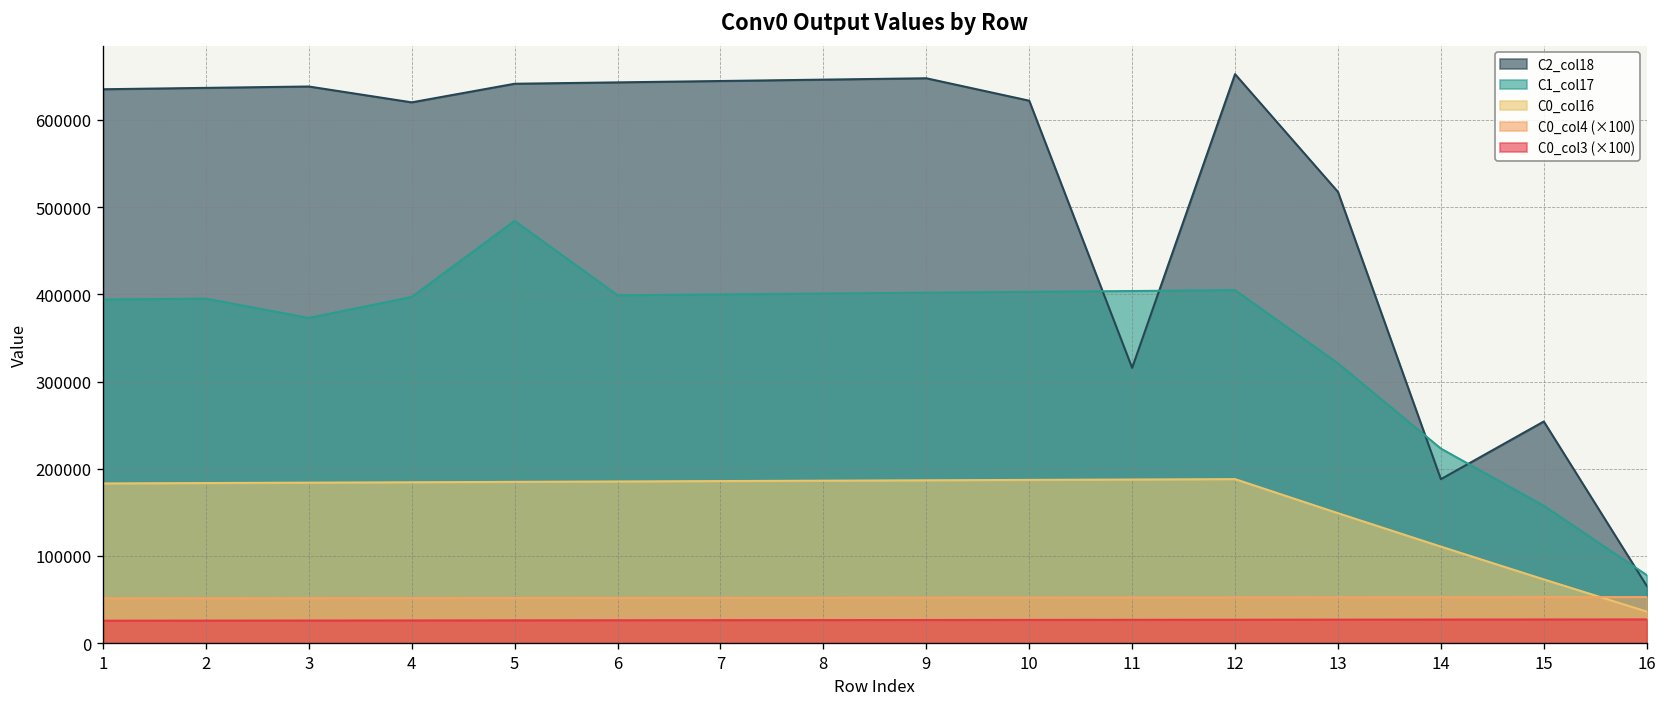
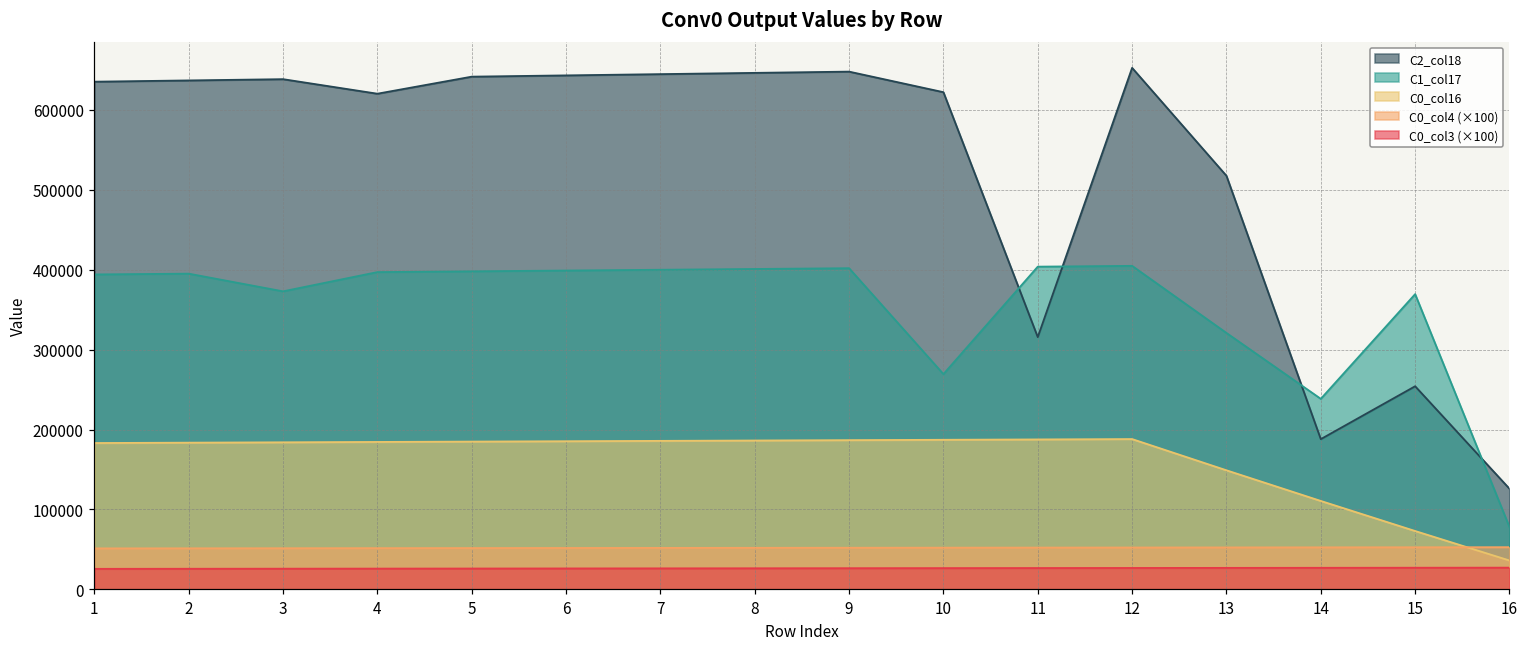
  {
    "C2_col18": {
      "1": 640000,
      "2": 640000,
      "3": 640000,
      "4": 620000,
      "5": 640000,
      "6": 640000,
      "7": 640000,
      "8": 650000,
      "9": 650000,
      "10": 620000,
      "11": 320000,
      "12": 650000,
      "13": 520000,
      "14": 190000,
      "15": 250000,
-     "16": 70000
+     "16": 130000
    },
    "C1_col17": {
      "1": 390000,
      "2": 400000,
      "3": 370000,
      "4": 400000,
-     "5": 480000,
+     "5": 400000,
      "6": 400000,
      "7": 400000,
      "8": 400000,
      "9": 400000,
-     "10": 400000,
+     "10": 270000,
      "11": 400000,
      "12": 400000,
      "13": 320000,
-     "14": 220000,
-     "15": 160000,
+     "14": 240000,
+     "15": 370000,
      "16": 80000
    },
    "C0_col3 (×100)": {
      "1": 30000,
      "2": 30000,
      "3": 30000,
      "4": 30000,
      "5": 30000,
      "6": 30000,
      "7": 30000,
      "8": 30000,
      "9": 30000,
      "10": 30000,
      "11": 30000,
      "12": 30000,
      "13": 30000,
      "14": 30000,
      "15": 30000,
      "16": 30000
    }
  }
